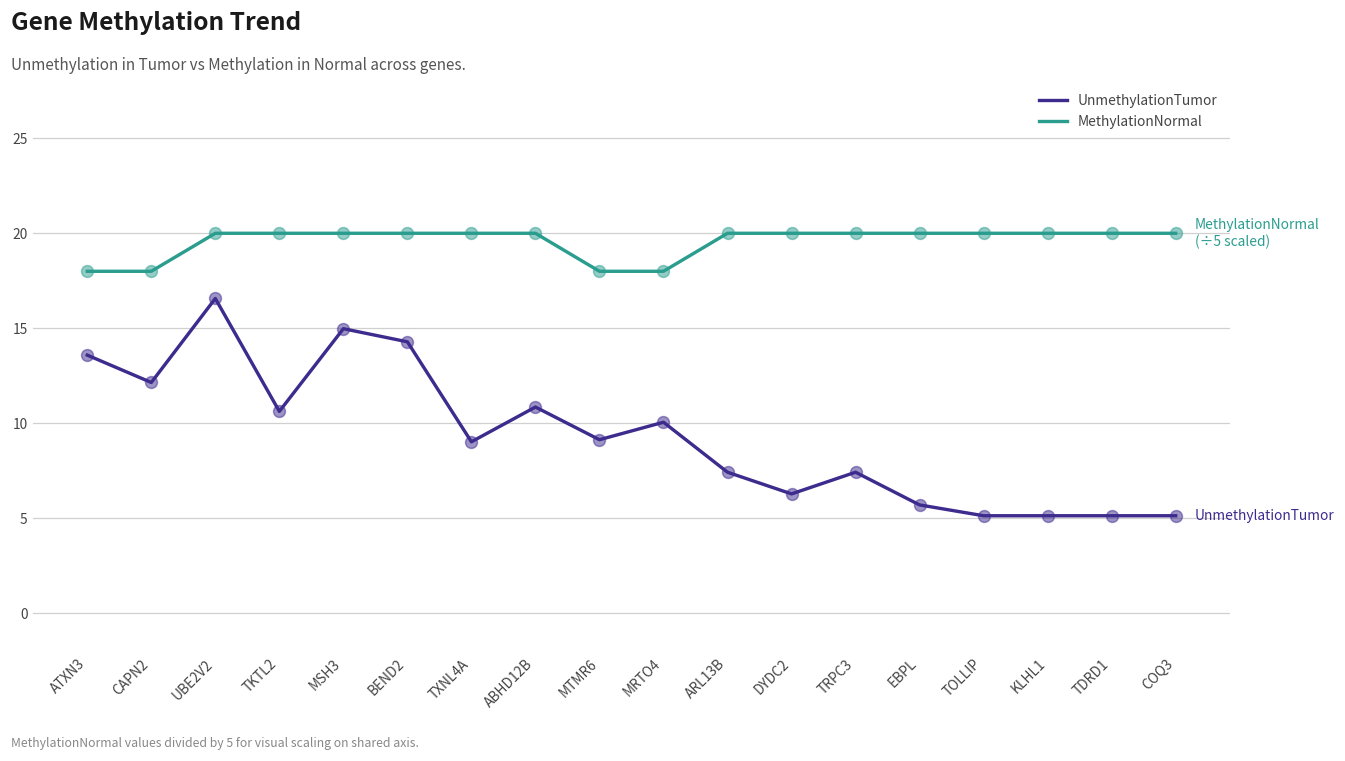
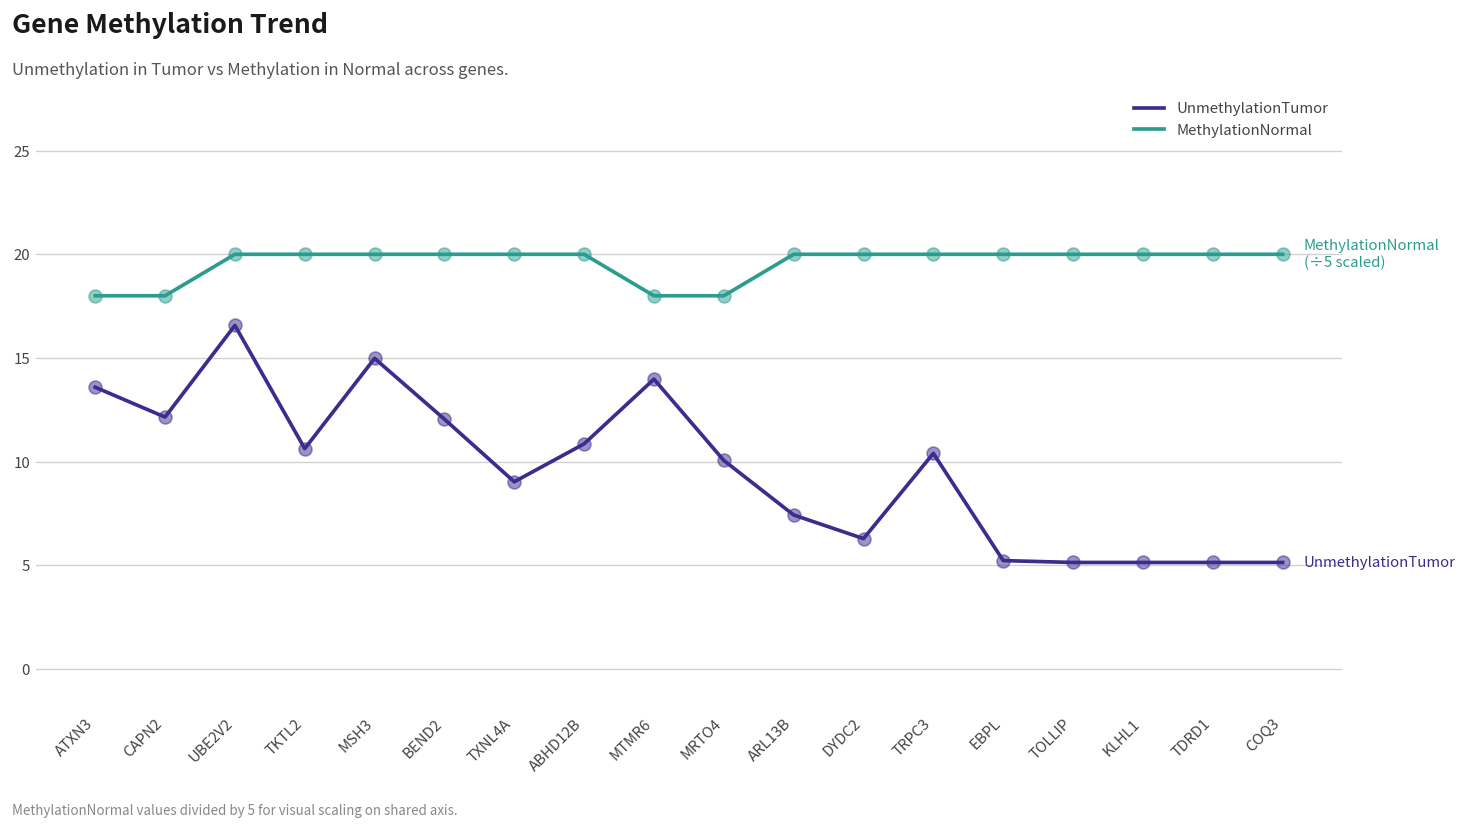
  {
    "UnmethylationTumor": {
      "ATXN3": 13.6,
      "CAPN2": 12.2,
      "UBE2V2": 16.6,
      "TKTL2": 10.6,
      "MSH3": 15.0,
-     "BEND2": 14.3,
+     "BEND2": 12.1,
      "TXNL4A": 9.0,
      "ABHD12B": 10.9,
-     "MTMR6": 9.1,
+     "MTMR6": 14.0,
      "MRTO4": 10.1,
      "ARL13B": 7.4,
      "DYDC2": 6.3,
-     "TRPC3": 7.4,
-     "EBPL": 5.7,
+     "TRPC3": 10.4,
+     "EBPL": 5.2,
      "TOLLIP": 5.1,
      "KLHL1": 5.1,
      "TDRD1": 5.1,
      "COQ3": 5.1
    },
    "MethylationNormal": {
      "ATXN3": 18.0,
      "CAPN2": 18.0,
      "UBE2V2": 20.0,
      "TKTL2": 20.0,
      "MSH3": 20.0,
      "BEND2": 20.0,
      "TXNL4A": 20.0,
      "ABHD12B": 20.0,
      "MTMR6": 18.0,
      "MRTO4": 18.0,
      "ARL13B": 20.0,
      "DYDC2": 20.0,
      "TRPC3": 20.0,
      "EBPL": 20.0,
      "TOLLIP": 20.0,
      "KLHL1": 20.0,
      "TDRD1": 20.0
    }
  }
